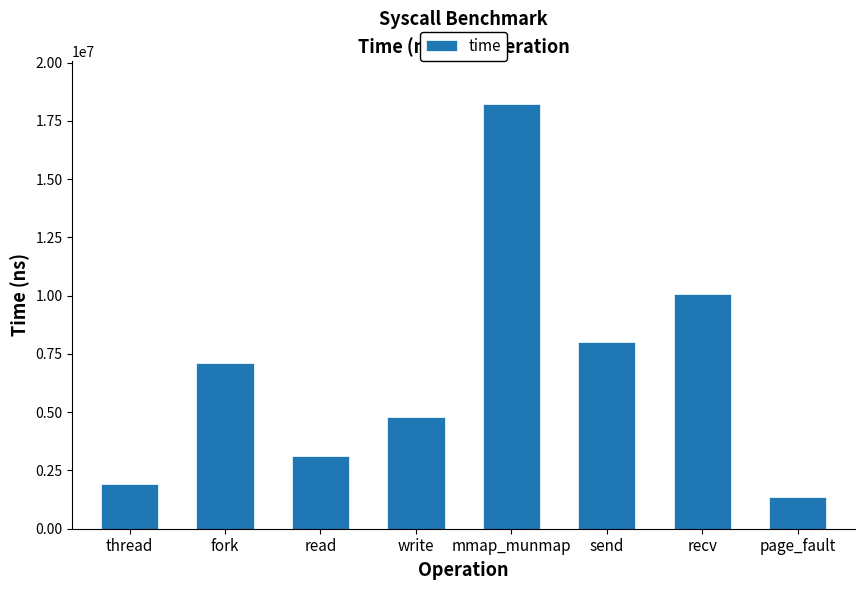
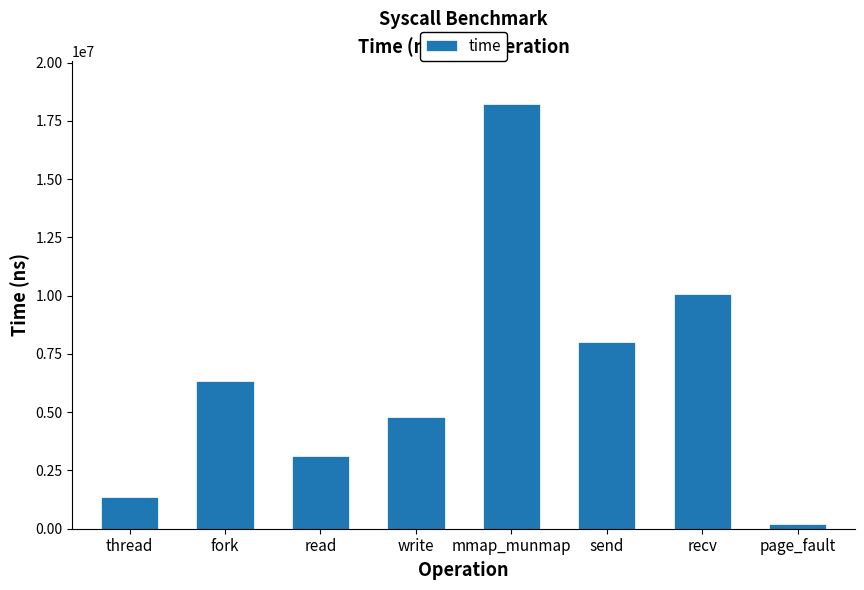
  {
-   "thread": 1900000,
-   "fork": 7100000,
+   "thread": 1400000,
+   "fork": 6400000,
    "read": 3100000,
    "write": 4800000,
    "mmap_munmap": 18200000,
    "send": 8000000,
    "recv": 10100000,
-   "page_fault": 1300000
+   "page_fault": 200000
  }
